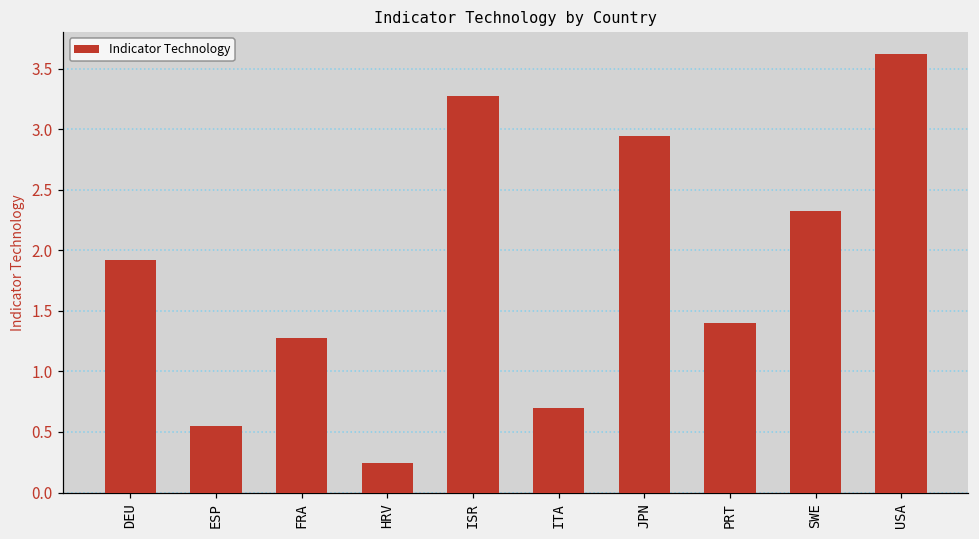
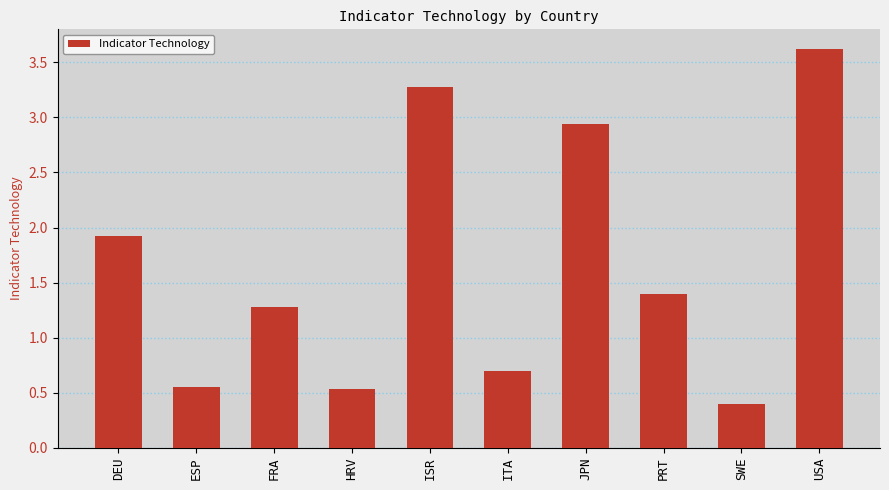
  {
    "DEU": 1.92,
    "ESP": 0.55,
    "FRA": 1.28,
-   "HRV": 0.25,
+   "HRV": 0.53,
    "ISR": 3.27,
    "ITA": 0.70,
    "JPN": 2.94,
    "PRT": 1.40,
-   "SWE": 2.33,
+   "SWE": 0.40,
    "USA": 3.62
  }
